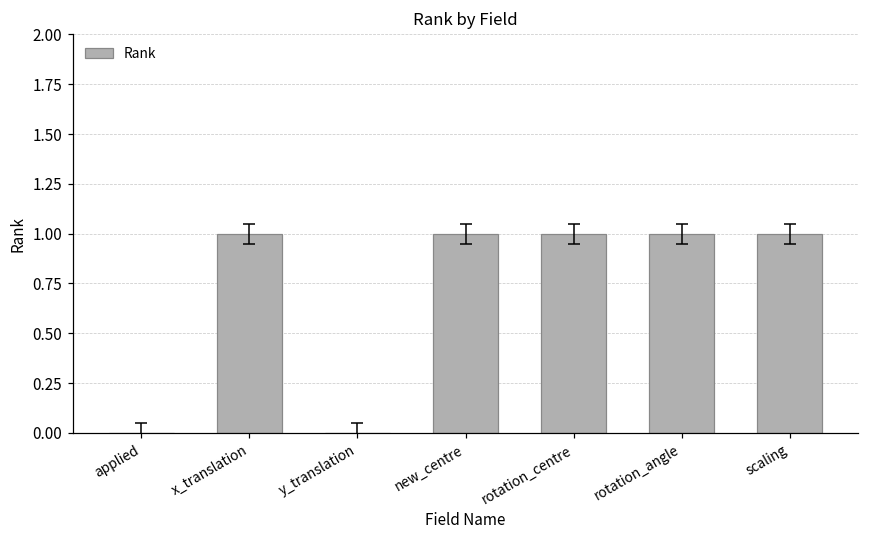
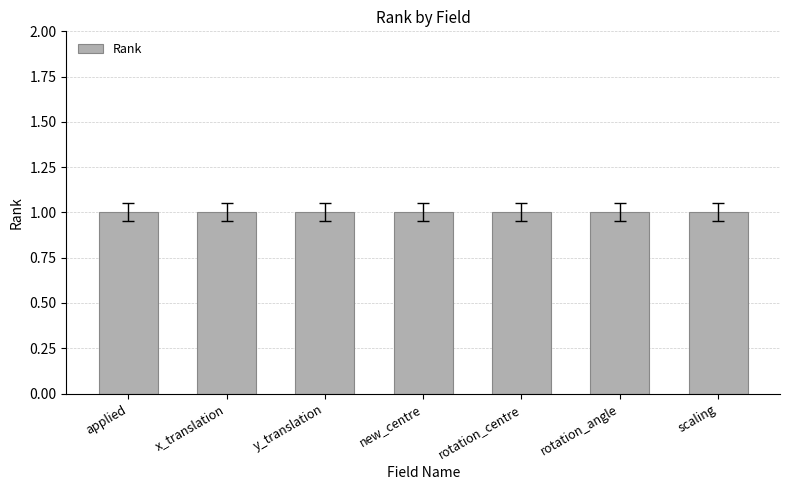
  {
    "Rank": {
-     "applied": 0,
+     "applied": 1,
      "x_translation": 1,
-     "y_translation": 0,
+     "y_translation": 1,
      "new_centre": 1,
      "rotation_centre": 1,
      "rotation_angle": 1,
      "scaling": 1
    }
  }
